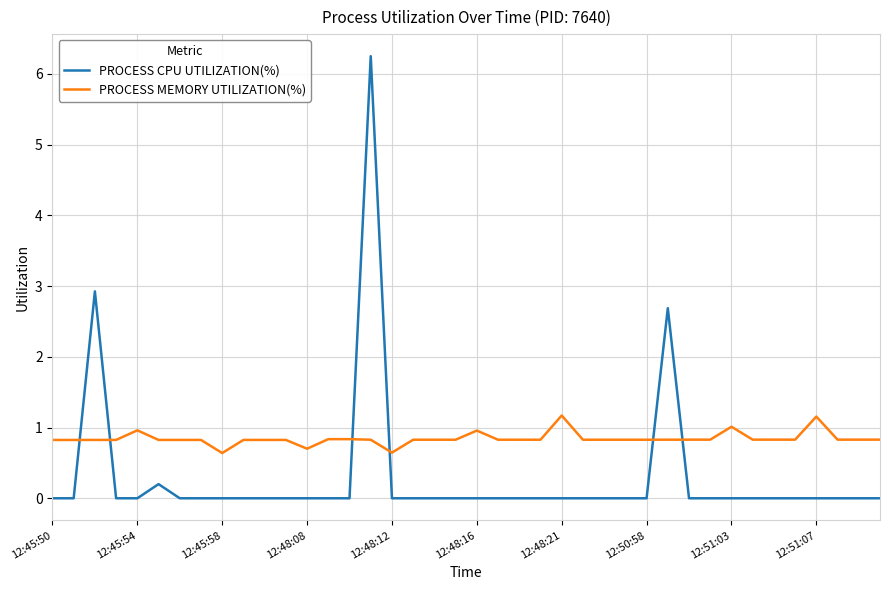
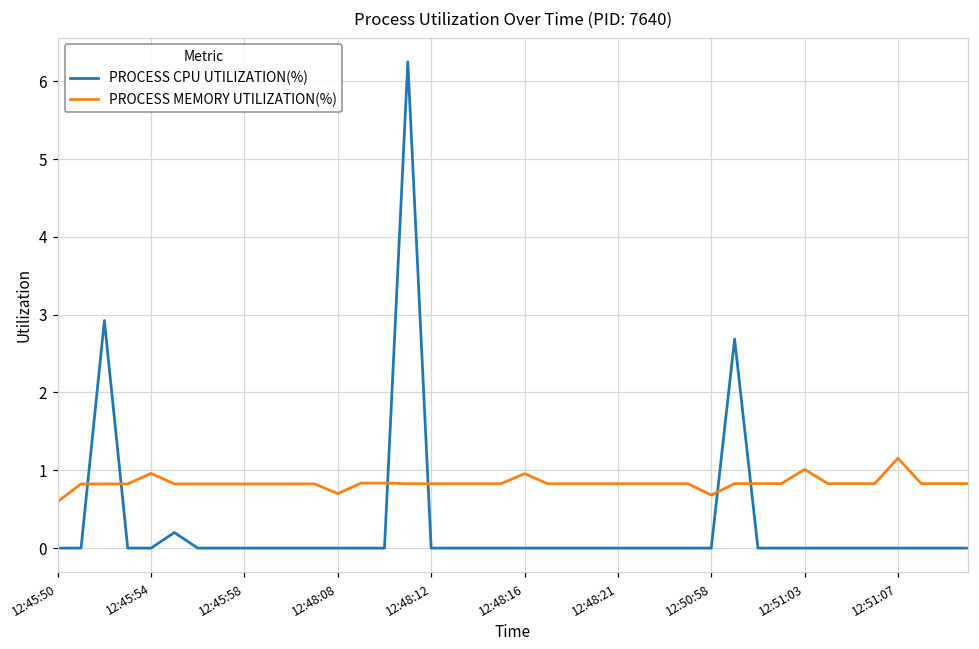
  {
    "PROCESS CPU UTILIZATION(%)": {
      "12:45:50": 0.0,
      "12:45:54": 0.0,
      "12:45:58": 0.0,
      "12:48:08": 0.0,
      "12:48:12": 0.0,
      "12:48:16": 0.0,
      "12:48:21": 0.0,
      "12:50:58": 0.0,
      "12:51:03": 0.0,
      "12:51:07": 0.0
    },
    "PROCESS MEMORY UTILIZATION(%)": {
-     "12:45:50": 0.8,
+     "12:45:50": 0.6,
      "12:45:54": 1.0,
-     "12:45:58": 0.6,
+     "12:45:58": 0.8,
      "12:48:08": 0.7,
-     "12:48:12": 0.6,
+     "12:48:12": 0.8,
      "12:48:16": 1.0,
-     "12:48:21": 1.2,
-     "12:50:58": 0.8,
+     "12:48:21": 0.8,
+     "12:50:58": 0.7,
      "12:51:03": 1.0,
      "12:51:07": 1.2
    }
  }
